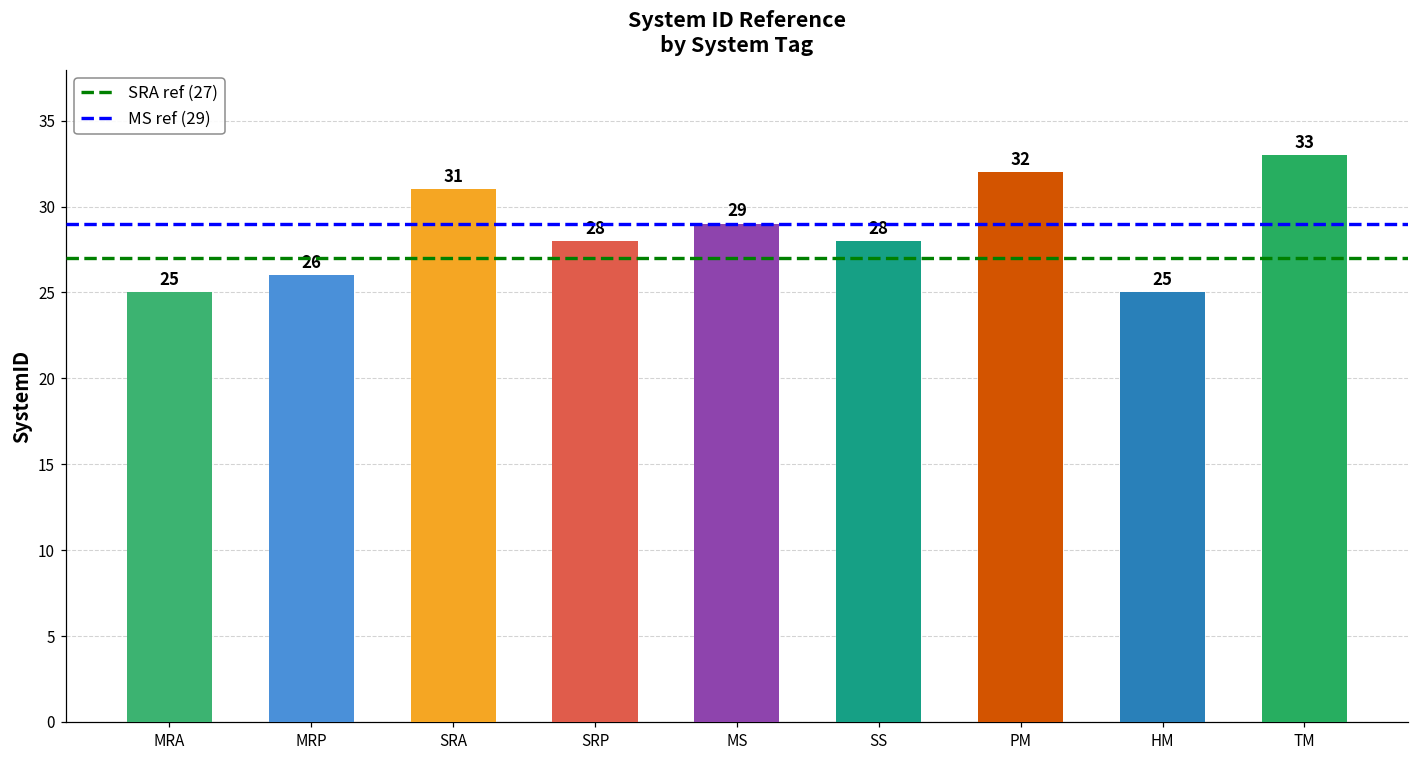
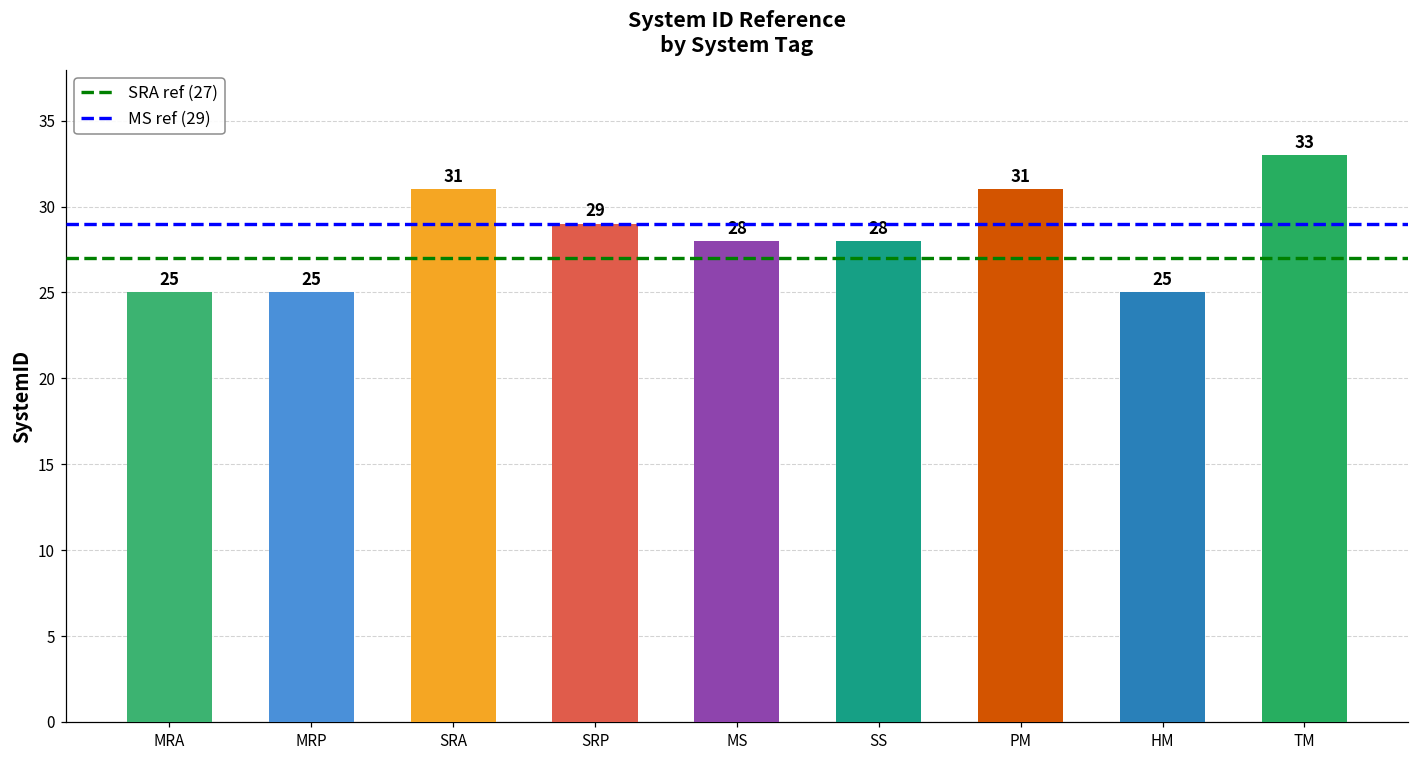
  {
    "MRA": 25,
-   "MRP": 26,
+   "MRP": 25,
    "SRA": 31,
-   "SRP": 28,
-   "MS": 29,
+   "SRP": 29,
+   "MS": 28,
    "SS": 28,
-   "PM": 32,
+   "PM": 31,
    "HM": 25,
    "TM": 33
  }
